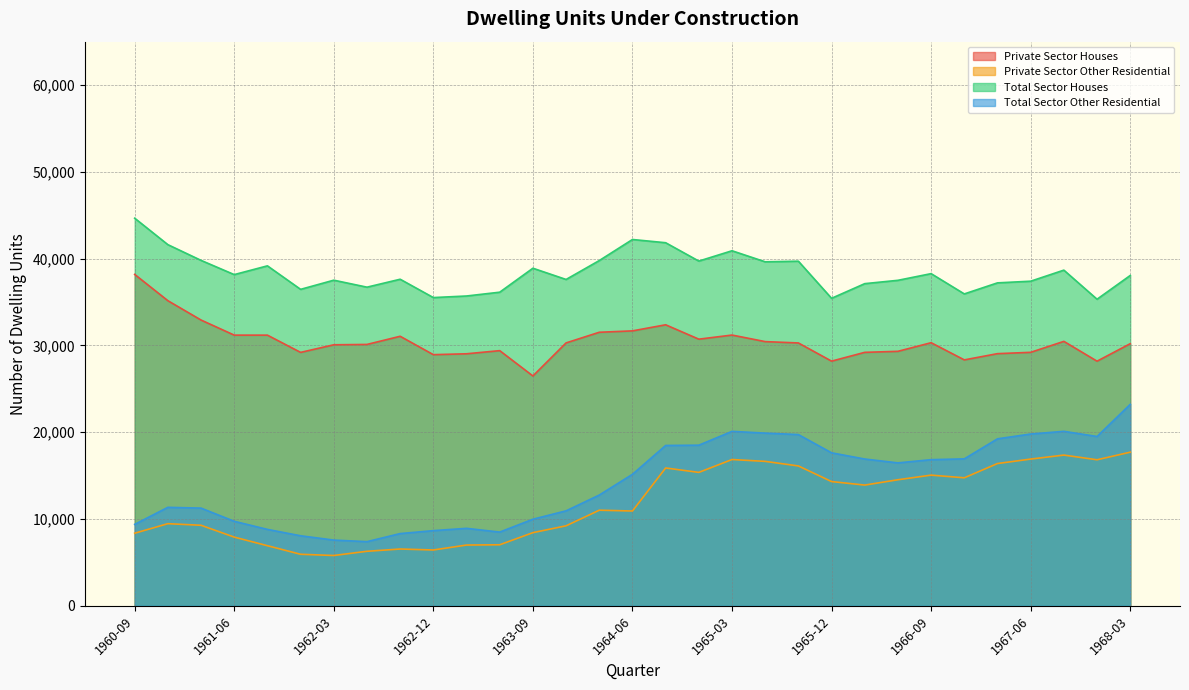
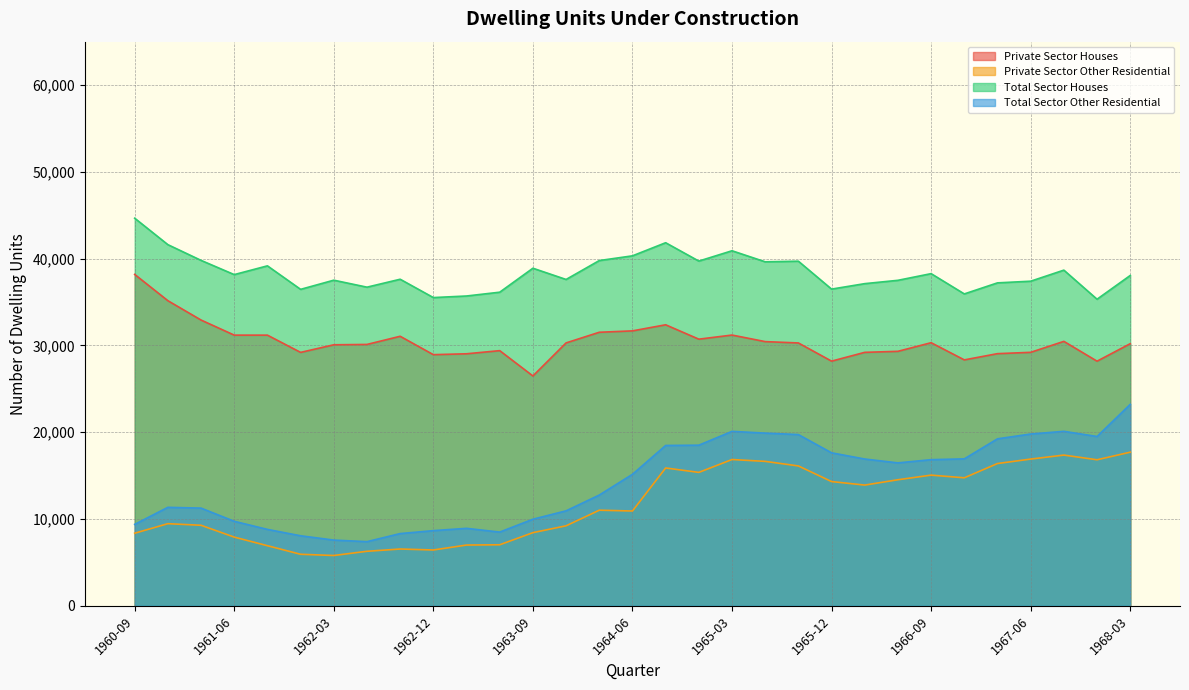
  {
    "Private Sector Houses": {
      "1960-09": "38,000",
      "1961-06": "31,000",
      "1962-03": "30,000",
      "1962-12": "29,000",
      "1963-09": "26,000",
      "1964-06": "32,000",
      "1965-03": "31,000",
      "1965-12": "28,000",
      "1966-09": "30,000",
      "1967-06": "29,000",
      "1968-03": "30,000"
    },
    "Private Sector Other Residential": {
      "1960-09": "8,000",
      "1961-06": "8,000",
      "1962-03": "6,000",
      "1962-12": "6,000",
      "1963-09": "8,000",
      "1964-06": "11,000",
      "1965-03": "17,000",
      "1965-12": "14,000",
      "1966-09": "15,000",
      "1967-06": "17,000",
      "1968-03": "18,000"
    },
    "Total Sector Houses": {
      "1960-09": "45,000",
      "1961-06": "38,000",
      "1962-03": "38,000",
      "1962-12": "36,000",
      "1963-09": "39,000",
-     "1964-06": "42,000",
+     "1964-06": "40,000",
      "1965-03": "41,000",
-     "1965-12": "35,000",
+     "1965-12": "36,000",
      "1966-09": "38,000",
      "1967-06": "37,000",
      "1968-03": "38,000"
    },
    "Total Sector Other Residential": {
      "1960-09": "9,000",
      "1961-06": "10,000",
      "1962-03": "8,000",
      "1962-12": "9,000",
      "1963-09": "10,000",
      "1964-06": "15,000",
      "1965-03": "20,000",
      "1965-12": "18,000",
      "1966-09": "17,000",
      "1967-06": "20,000",
      "1968-03": "23,000"
    }
  }
